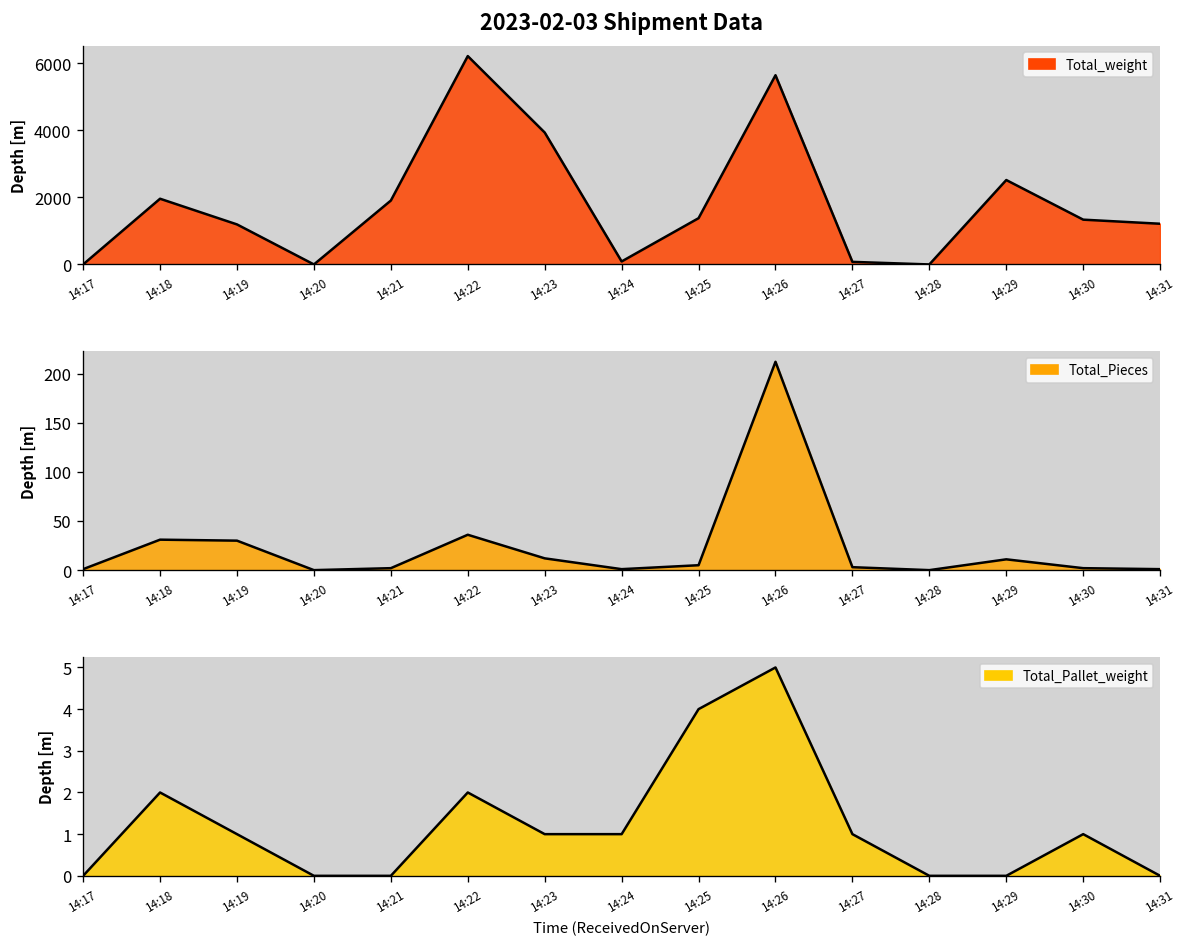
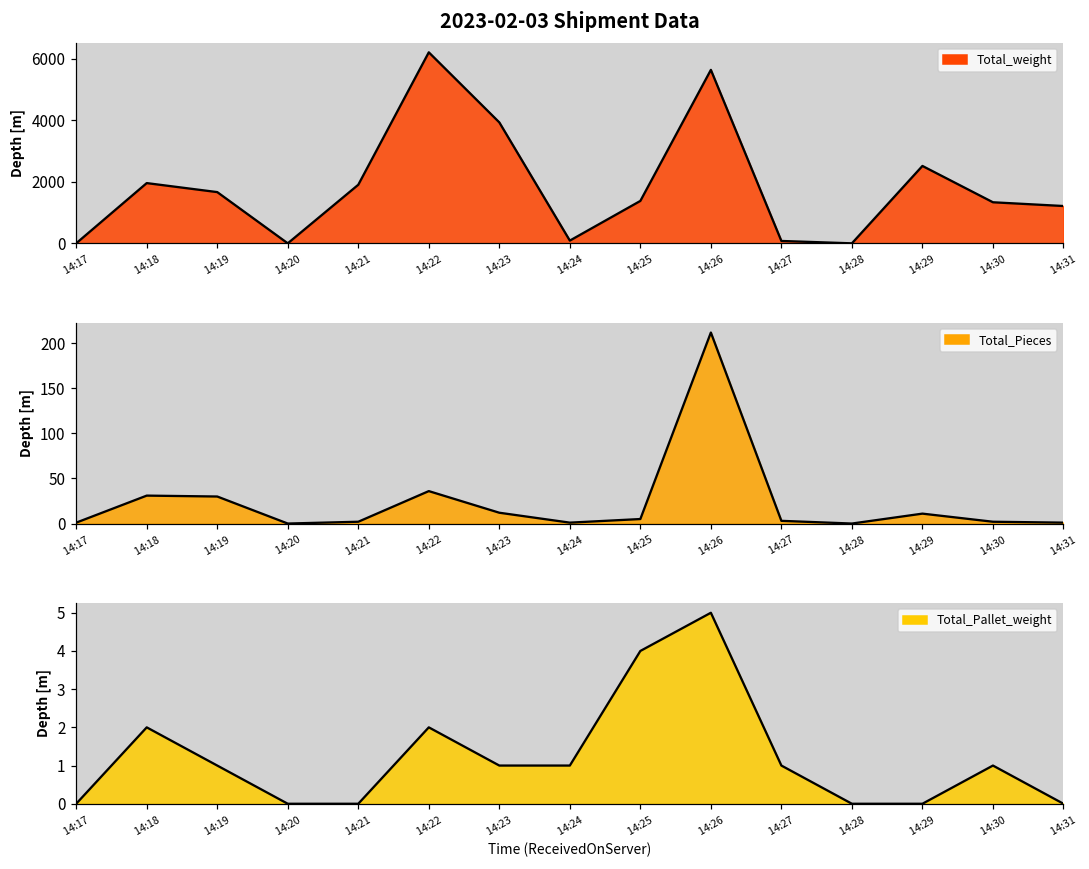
  {
    "2023-02-03 Shipment Data": {
      "14:17": 0,
      "14:18": 2000,
-     "14:19": 1200,
+     "14:19": 1700,
      "14:20": 0,
      "14:21": 1900,
      "14:22": 6200,
      "14:23": 3900,
      "14:24": 100,
      "14:25": 1400,
      "14:26": 5600,
      "14:27": 100,
      "14:28": 0,
      "14:29": 2500,
      "14:30": 1300,
      "14:31": 1200
    }
  }
